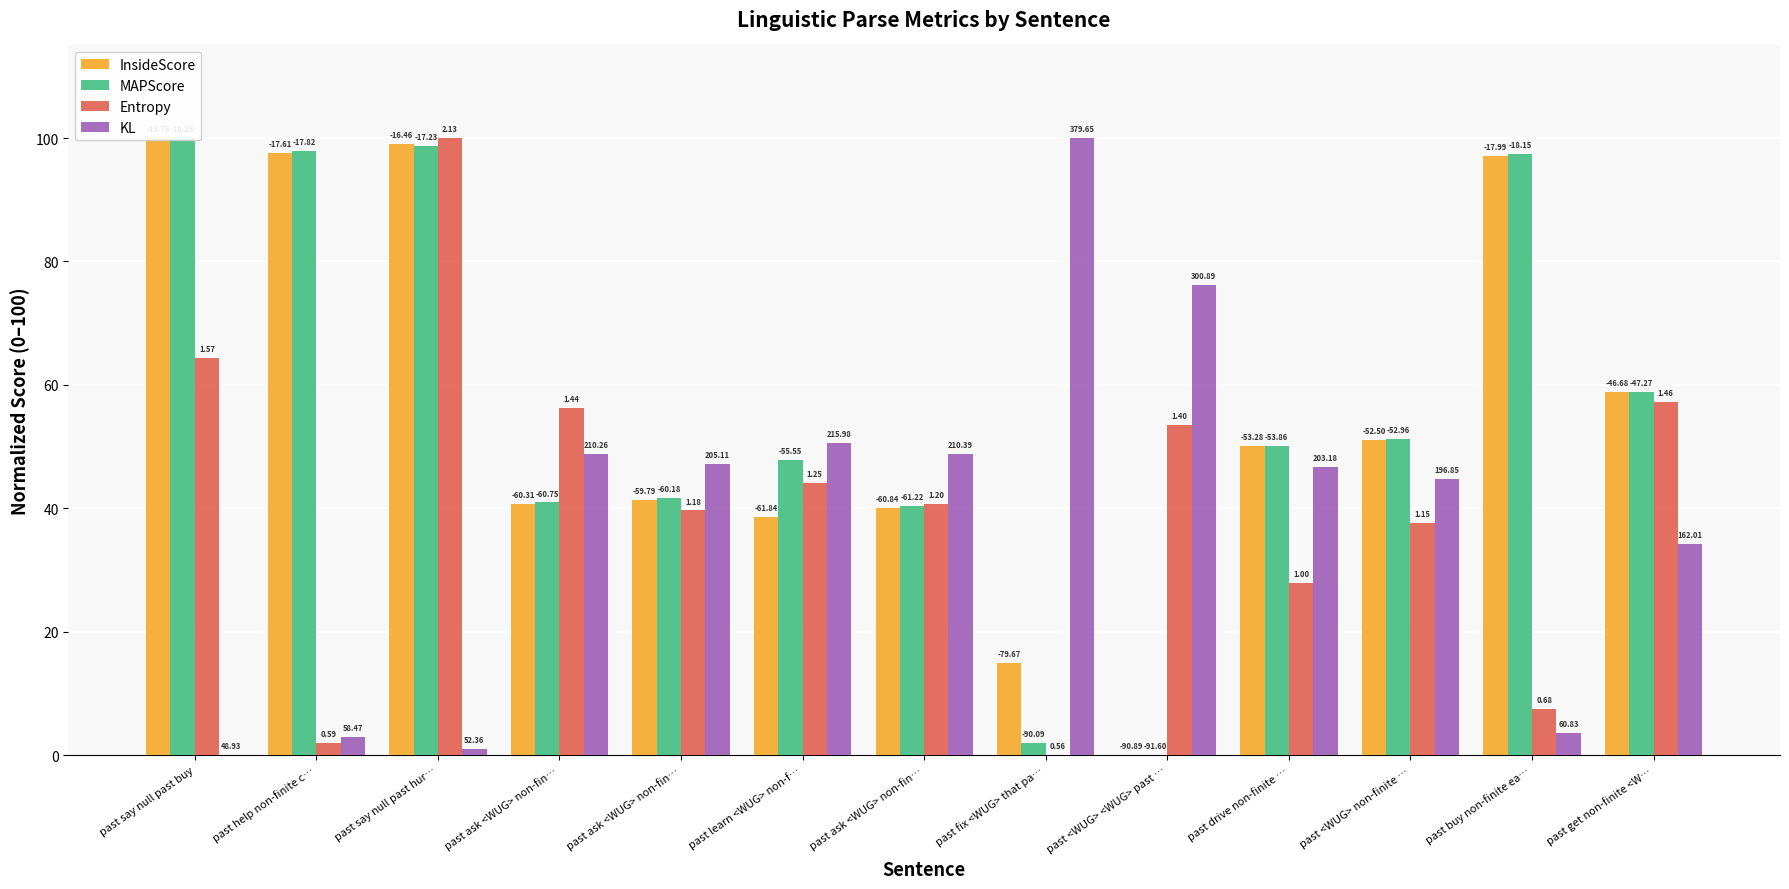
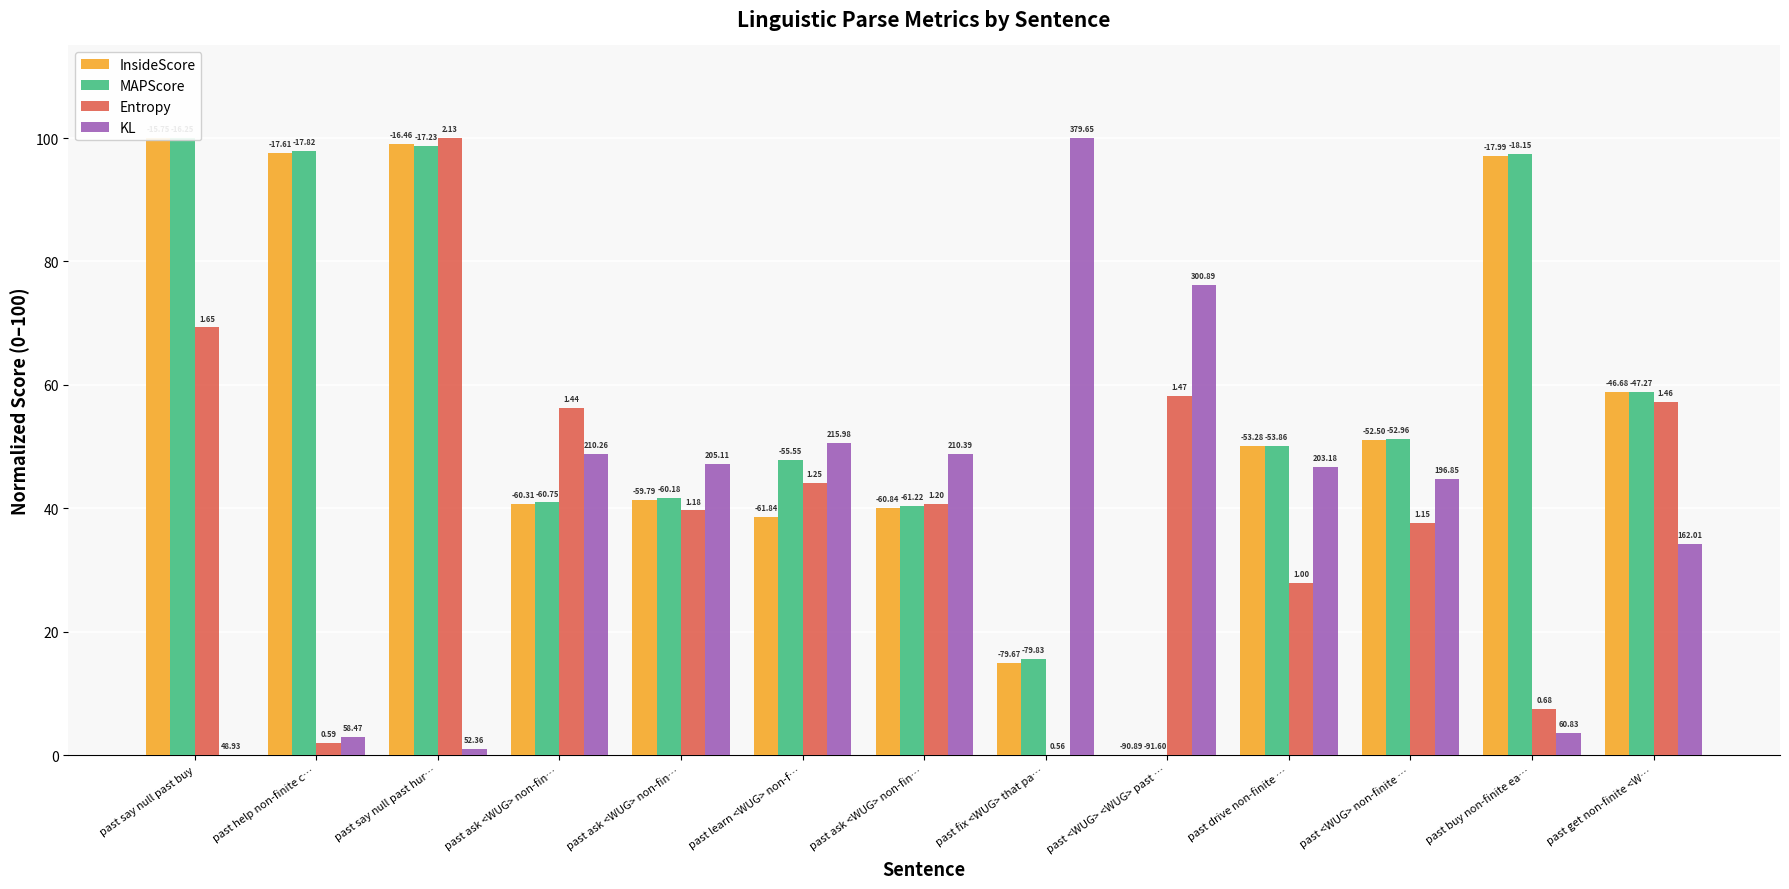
  {
    "MAPScore": {
-     "past fix <WUG> that pa…": -90.09
+     "past fix <WUG> that pa…": -79.83
    },
    "Entropy": {
-     "past say null past buy": 1.57,
-     "past <WUG> <WUG> past …": 1.40
+     "past say null past buy": 1.65,
+     "past <WUG> <WUG> past …": 1.47
    }
  }
